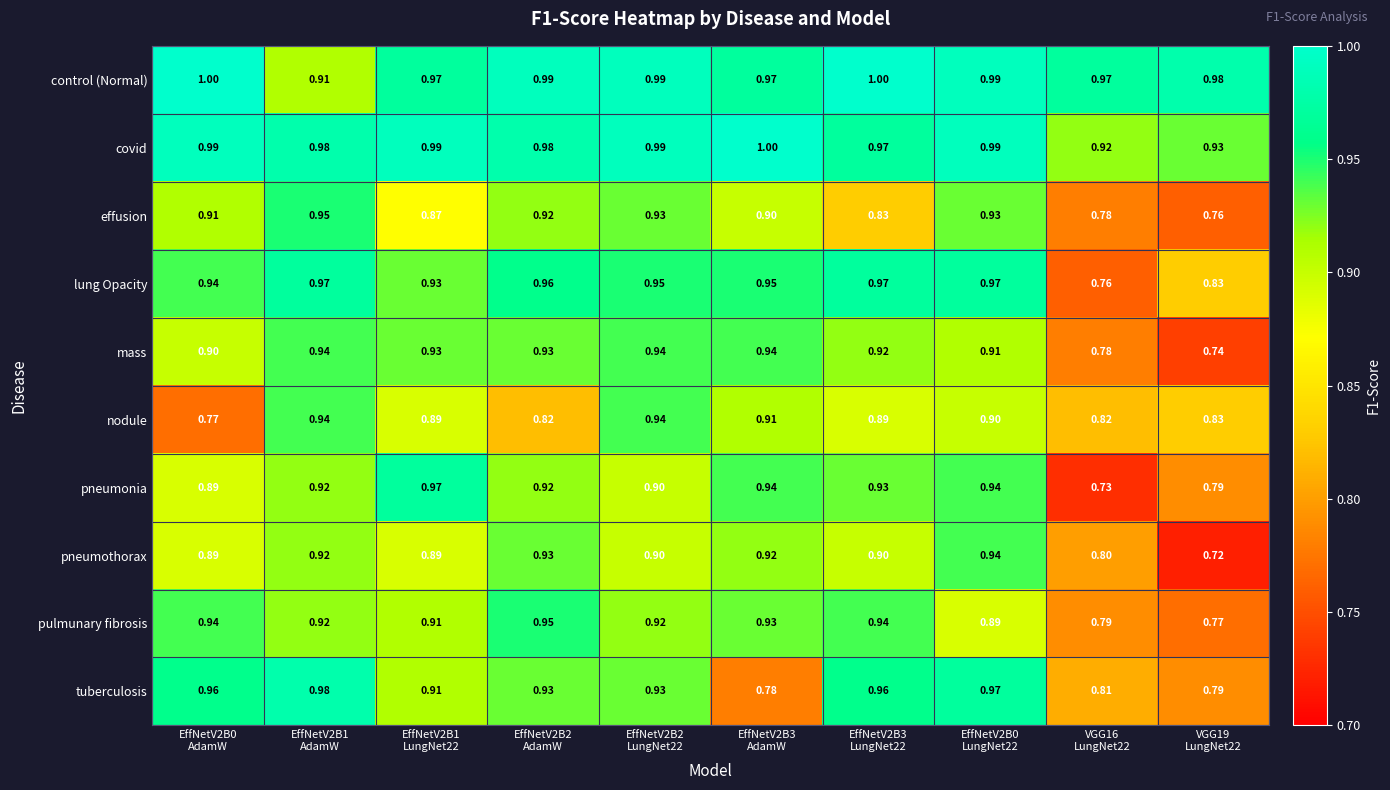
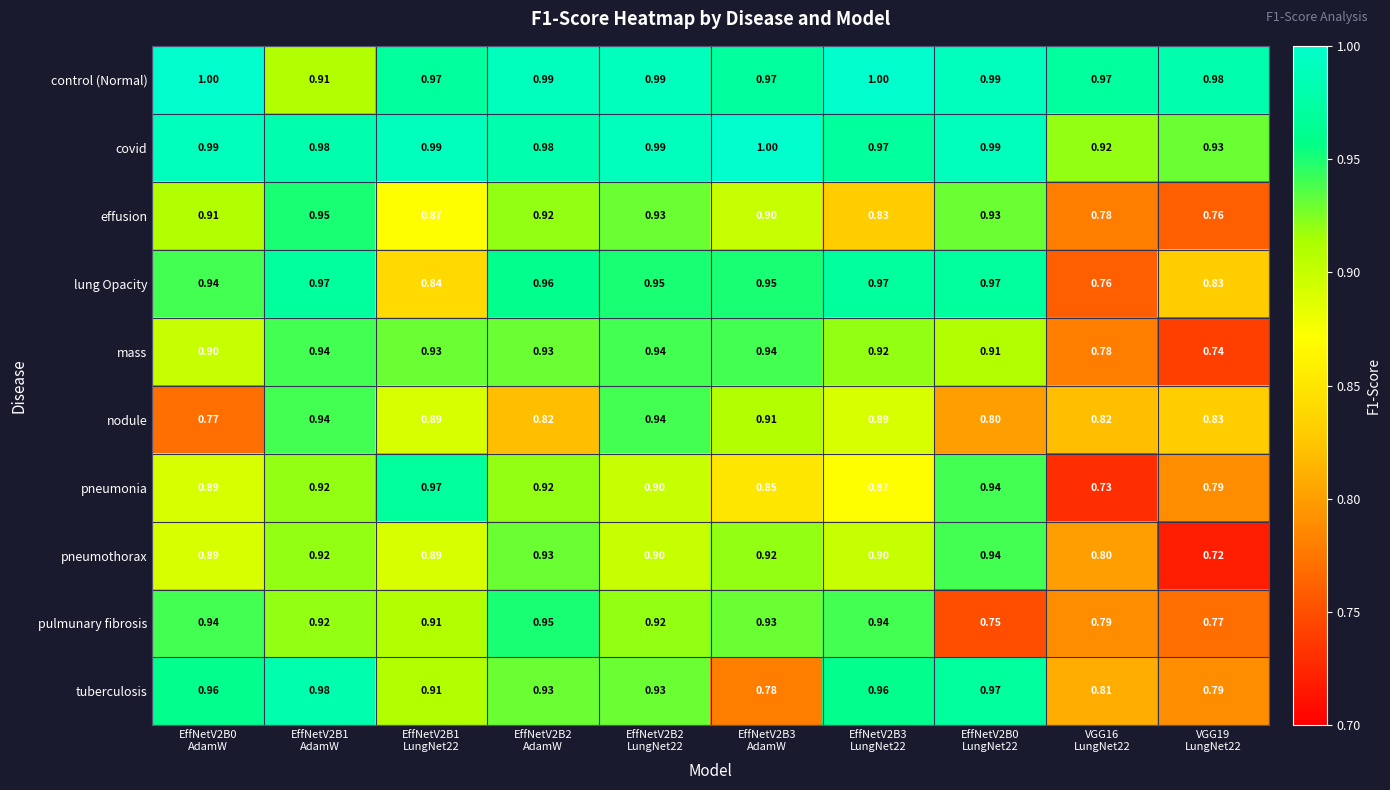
  {
    "control (Normal)": {
      "EffNetV2B0 AdamW": 1.00,
      "EffNetV2B1 AdamW": 0.91,
      "EffNetV2B1 LungNet22": 0.97,
      "EffNetV2B2 AdamW": 0.99,
      "EffNetV2B2 LungNet22": 0.99,
      "EffNetV2B3 AdamW": 0.97,
      "EffNetV2B3 LungNet22": 1.00,
      "EffNetV2B0 LungNet22": 0.99,
      "VGG16 LungNet22": 0.97,
      "VGG19 LungNet22": 0.98
    },
    "covid": {
      "EffNetV2B0 AdamW": 0.99,
      "EffNetV2B1 AdamW": 0.98,
      "EffNetV2B1 LungNet22": 0.99,
      "EffNetV2B2 AdamW": 0.98,
      "EffNetV2B2 LungNet22": 0.99,
      "EffNetV2B3 AdamW": 1.00,
      "EffNetV2B3 LungNet22": 0.97,
      "EffNetV2B0 LungNet22": 0.99,
      "VGG16 LungNet22": 0.92,
      "VGG19 LungNet22": 0.93
    },
    "effusion": {
      "EffNetV2B0 AdamW": 0.91,
      "EffNetV2B1 AdamW": 0.95,
      "EffNetV2B1 LungNet22": 0.87,
      "EffNetV2B2 AdamW": 0.92,
      "EffNetV2B2 LungNet22": 0.93,
      "EffNetV2B3 AdamW": 0.90,
      "EffNetV2B3 LungNet22": 0.83,
      "EffNetV2B0 LungNet22": 0.93,
      "VGG16 LungNet22": 0.78,
      "VGG19 LungNet22": 0.76
    },
    "lung Opacity": {
      "EffNetV2B0 AdamW": 0.94,
      "EffNetV2B1 AdamW": 0.97,
-     "EffNetV2B1 LungNet22": 0.93,
+     "EffNetV2B1 LungNet22": 0.84,
      "EffNetV2B2 AdamW": 0.96,
      "EffNetV2B2 LungNet22": 0.95,
      "EffNetV2B3 AdamW": 0.95,
      "EffNetV2B3 LungNet22": 0.97,
      "EffNetV2B0 LungNet22": 0.97,
      "VGG16 LungNet22": 0.76,
      "VGG19 LungNet22": 0.83
    },
    "mass": {
      "EffNetV2B0 AdamW": 0.90,
      "EffNetV2B1 AdamW": 0.94,
      "EffNetV2B1 LungNet22": 0.93,
      "EffNetV2B2 AdamW": 0.93,
      "EffNetV2B2 LungNet22": 0.94,
      "EffNetV2B3 AdamW": 0.94,
      "EffNetV2B3 LungNet22": 0.92,
      "EffNetV2B0 LungNet22": 0.91,
      "VGG16 LungNet22": 0.78,
      "VGG19 LungNet22": 0.74
    },
    "nodule": {
      "EffNetV2B0 AdamW": 0.77,
      "EffNetV2B1 AdamW": 0.94,
      "EffNetV2B1 LungNet22": 0.89,
      "EffNetV2B2 AdamW": 0.82,
      "EffNetV2B2 LungNet22": 0.94,
      "EffNetV2B3 AdamW": 0.91,
      "EffNetV2B3 LungNet22": 0.89,
-     "EffNetV2B0 LungNet22": 0.90,
+     "EffNetV2B0 LungNet22": 0.80,
      "VGG16 LungNet22": 0.82,
      "VGG19 LungNet22": 0.83
    },
    "pneumonia": {
      "EffNetV2B0 AdamW": 0.89,
      "EffNetV2B1 AdamW": 0.92,
      "EffNetV2B1 LungNet22": 0.97,
      "EffNetV2B2 AdamW": 0.92,
      "EffNetV2B2 LungNet22": 0.90,
-     "EffNetV2B3 AdamW": 0.94,
-     "EffNetV2B3 LungNet22": 0.93,
+     "EffNetV2B3 AdamW": 0.85,
+     "EffNetV2B3 LungNet22": 0.87,
      "EffNetV2B0 LungNet22": 0.94,
      "VGG16 LungNet22": 0.73,
      "VGG19 LungNet22": 0.79
    },
    "pneumothorax": {
      "EffNetV2B0 AdamW": 0.89,
      "EffNetV2B1 AdamW": 0.92,
      "EffNetV2B1 LungNet22": 0.89,
      "EffNetV2B2 AdamW": 0.93,
      "EffNetV2B2 LungNet22": 0.90,
      "EffNetV2B3 AdamW": 0.92,
      "EffNetV2B3 LungNet22": 0.90,
      "EffNetV2B0 LungNet22": 0.94,
      "VGG16 LungNet22": 0.80,
      "VGG19 LungNet22": 0.72
    },
    "pulmunary fibrosis": {
      "EffNetV2B0 AdamW": 0.94,
      "EffNetV2B1 AdamW": 0.92,
      "EffNetV2B1 LungNet22": 0.91,
      "EffNetV2B2 AdamW": 0.95,
      "EffNetV2B2 LungNet22": 0.92,
      "EffNetV2B3 AdamW": 0.93,
      "EffNetV2B3 LungNet22": 0.94,
-     "EffNetV2B0 LungNet22": 0.89,
+     "EffNetV2B0 LungNet22": 0.75,
      "VGG16 LungNet22": 0.79,
      "VGG19 LungNet22": 0.77
    },
    "tuberculosis": {
      "EffNetV2B0 AdamW": 0.96,
      "EffNetV2B1 AdamW": 0.98,
      "EffNetV2B1 LungNet22": 0.91,
      "EffNetV2B2 AdamW": 0.93,
      "EffNetV2B2 LungNet22": 0.93,
      "EffNetV2B3 AdamW": 0.78,
      "EffNetV2B3 LungNet22": 0.96,
      "EffNetV2B0 LungNet22": 0.97,
      "VGG16 LungNet22": 0.81,
      "VGG19 LungNet22": 0.79
    }
  }
